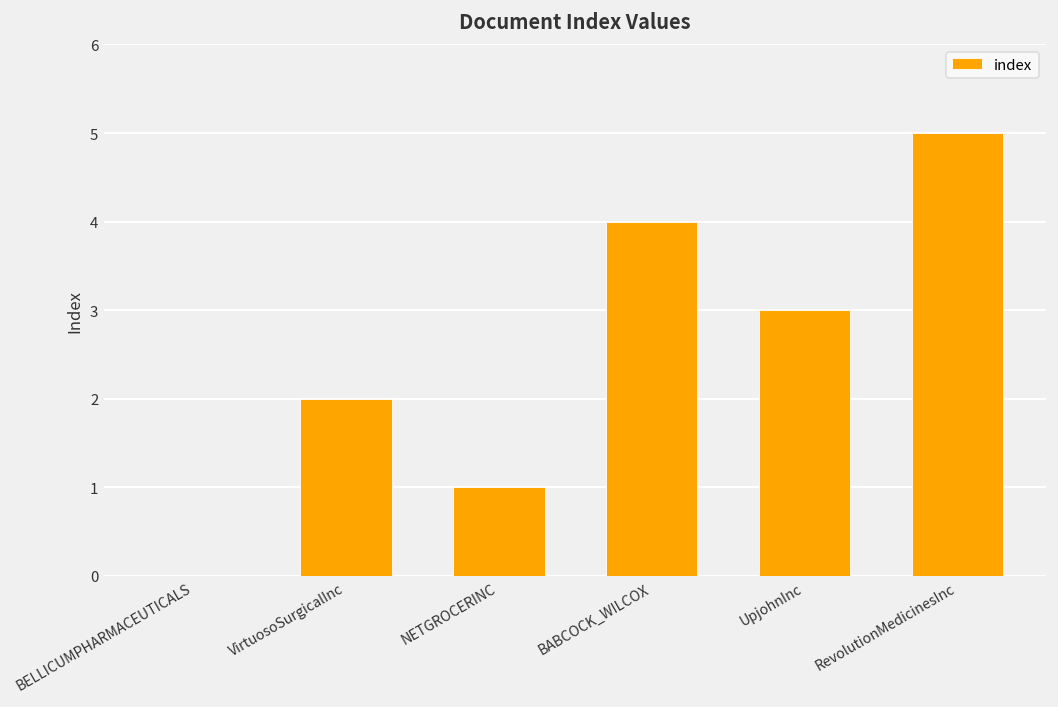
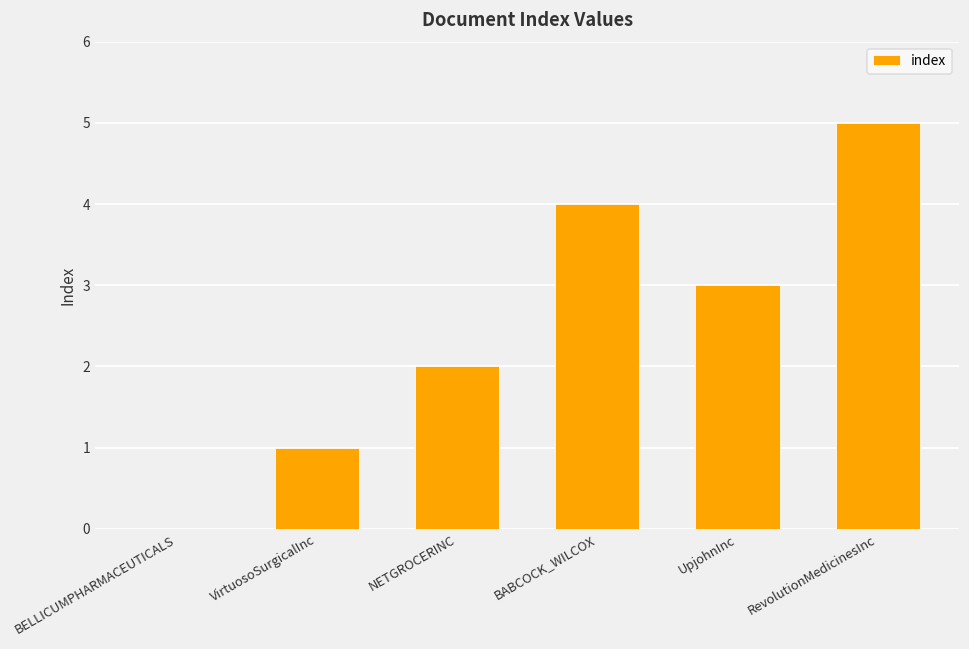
  {
    "BELLICUMPHARMACEUTICALS": 0,
-   "VirtuosoSurgicalInc": 2,
-   "NETGROCERINC": 1,
+   "VirtuosoSurgicalInc": 1,
+   "NETGROCERINC": 2,
    "BABCOCK_WILCOX": 4,
    "UpjohnInc": 3,
    "RevolutionMedicinesInc": 5
  }
